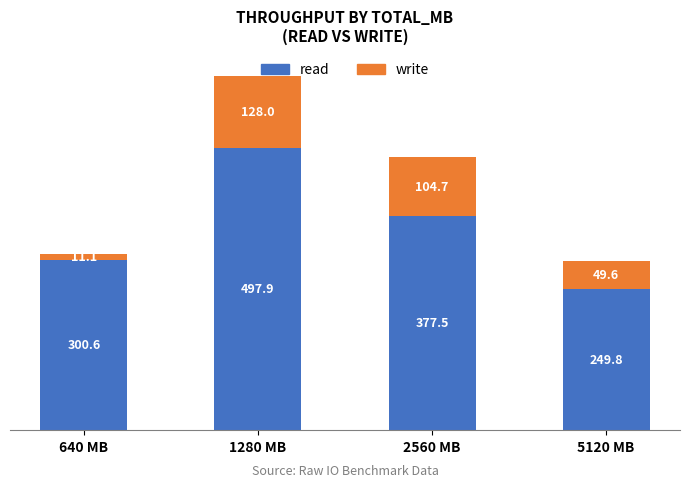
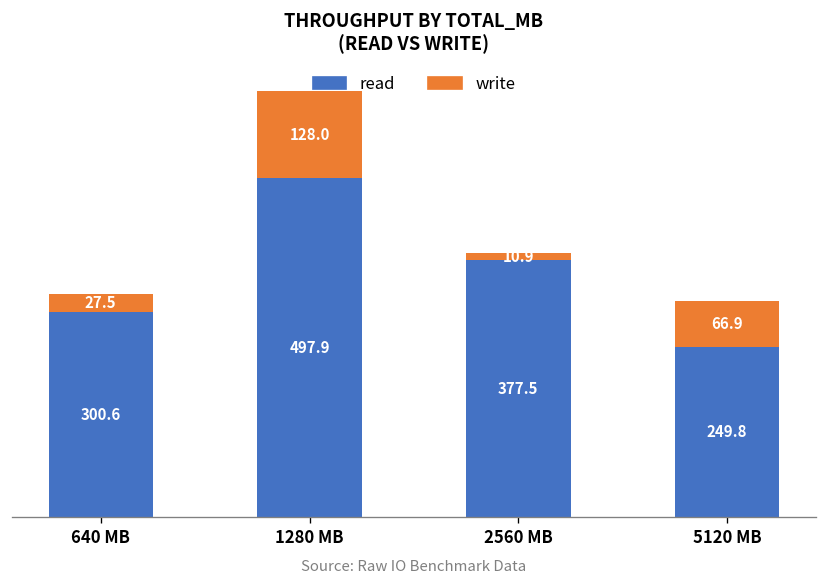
  {
    "read": {
      "640 MB": 300.6,
      "1280 MB": 497.9,
      "2560 MB": 377.5,
      "5120 MB": 249.8
    },
    "write": {
-     "640 MB": 11.1,
+     "640 MB": 27.5,
      "1280 MB": 128.0,
-     "2560 MB": 104.7,
-     "5120 MB": 49.6
+     "2560 MB": 10.9,
+     "5120 MB": 66.9
    }
  }
